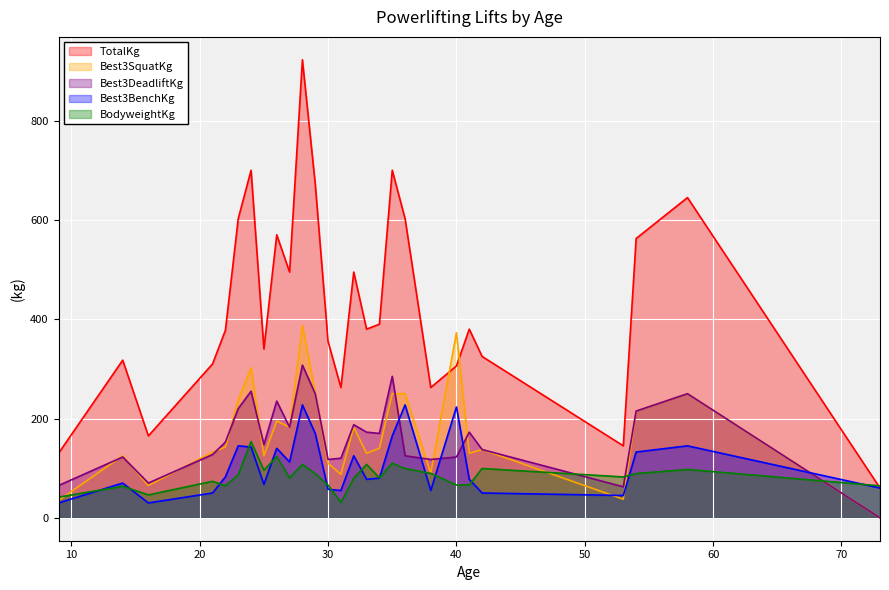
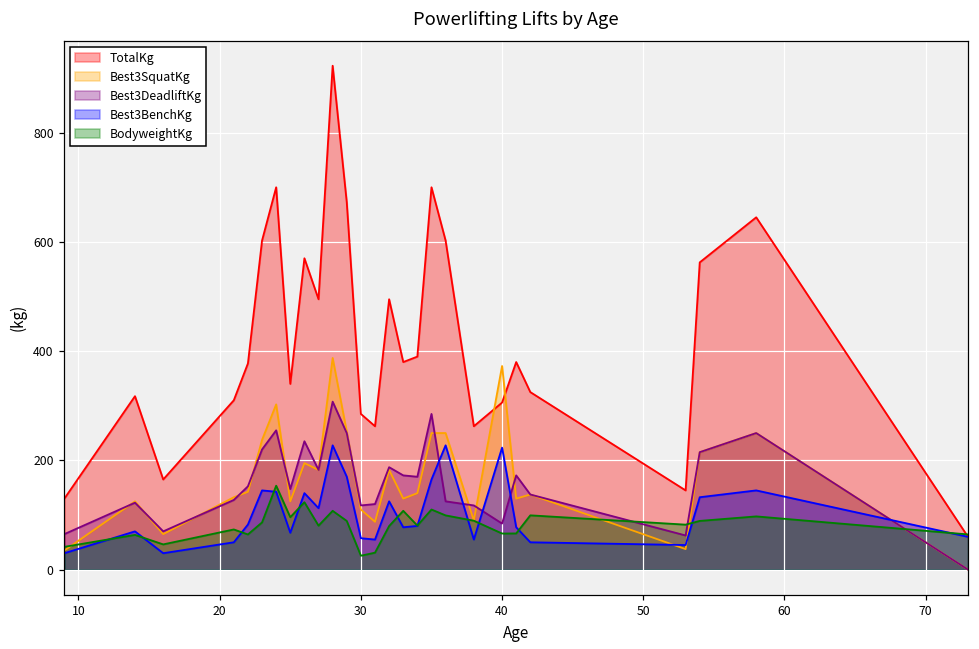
  {
    "TotalKg": {
-     "30": 360,
+     "30": 290,
      "40": 310
    },
    "Best3SquatKg": {
      "30": 110,
      "40": 370
    },
    "Best3DeadliftKg": {
      "30": 120,
-     "40": 120
+     "40": 80
    },
    "Best3BenchKg": {
      "30": 60,
      "40": 220
    },
    "BodyweightKg": {
-     "30": 70,
+     "30": 30,
      "40": 70
    }
  }
